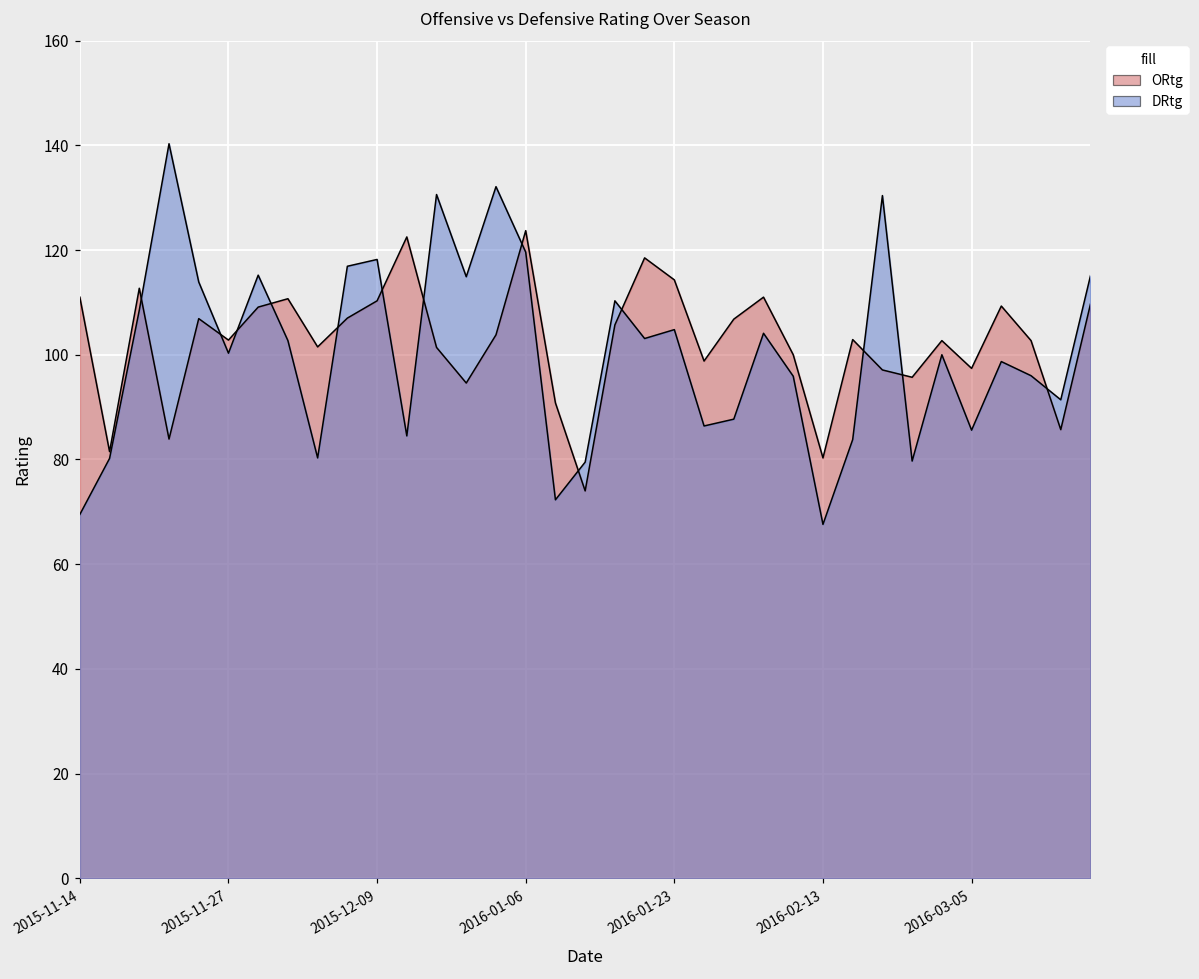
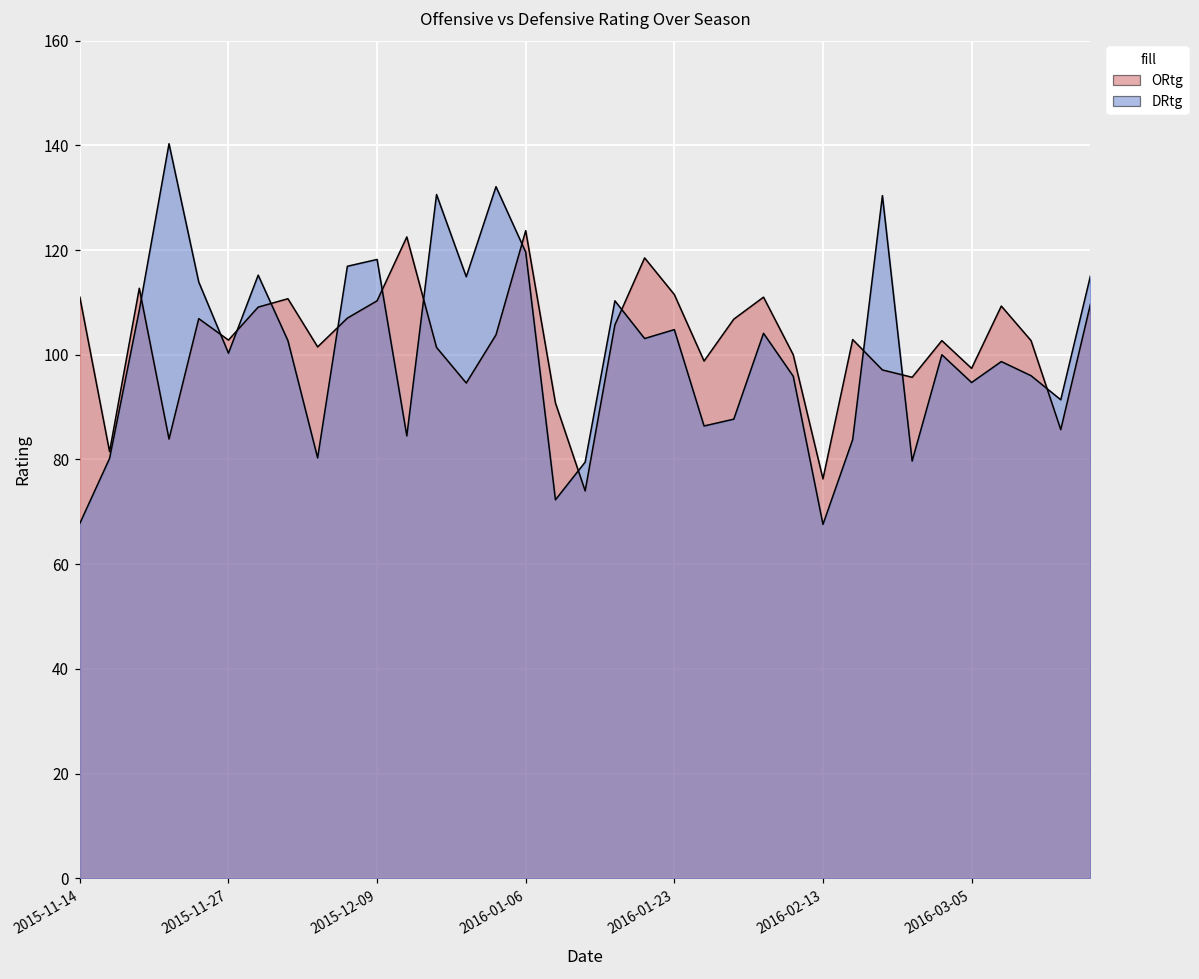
  {
    "ORtg": {
      "2015-11-14": 111,
      "2015-11-27": 103,
      "2015-12-09": 110,
      "2016-01-06": 124,
-     "2016-01-23": 114,
-     "2016-02-13": 80,
+     "2016-01-23": 112,
+     "2016-02-13": 76,
      "2016-03-05": 97
    },
    "DRtg": {
-     "2015-11-14": 70,
+     "2015-11-14": 68,
      "2015-11-27": 100,
      "2015-12-09": 118,
      "2016-01-06": 120,
      "2016-01-23": 105,
      "2016-02-13": 68,
-     "2016-03-05": 86
+     "2016-03-05": 95
    }
  }
